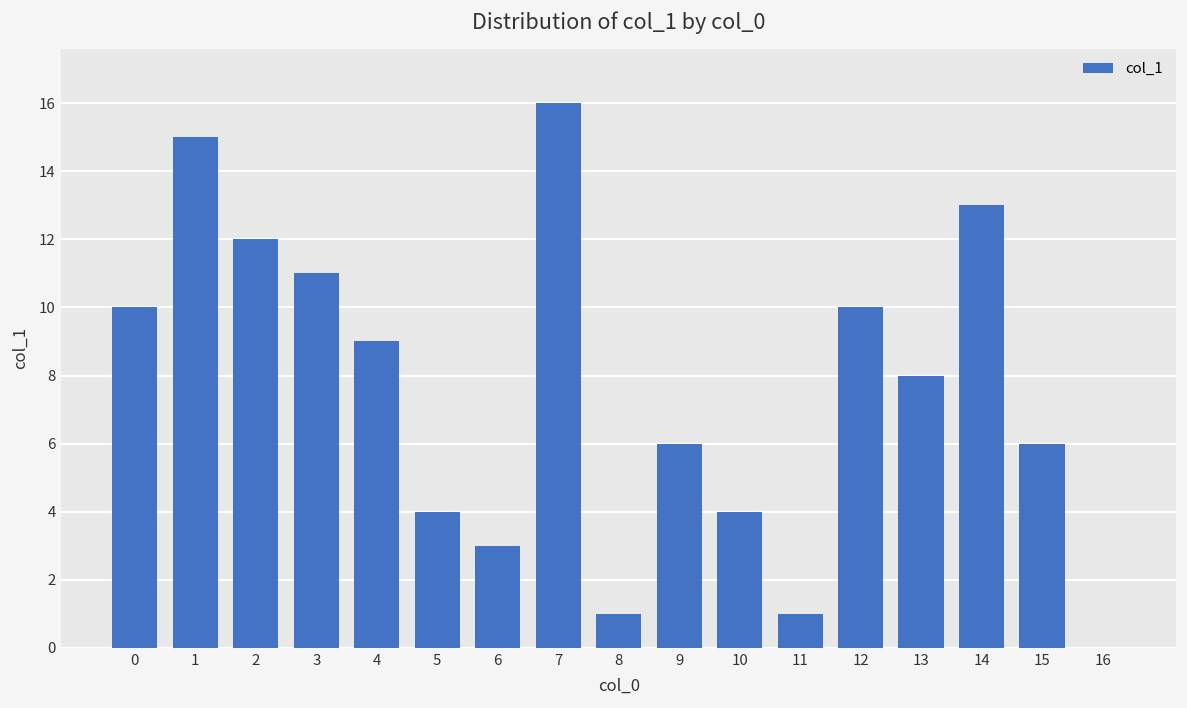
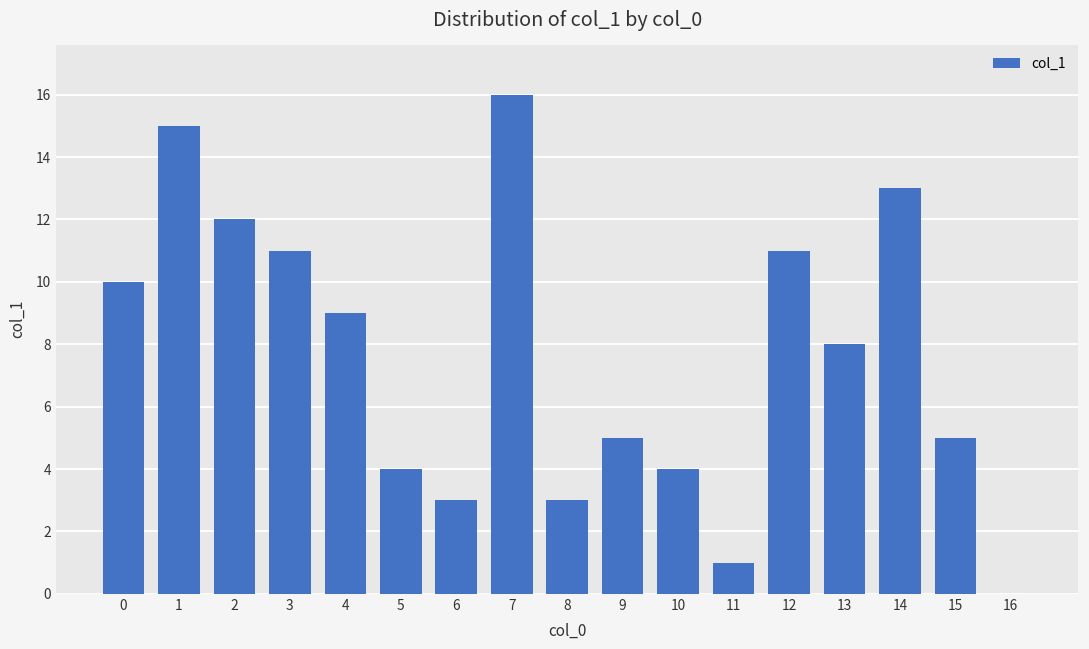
  {
    "0": 10,
    "1": 15,
    "2": 12,
    "3": 11,
    "4": 9,
    "5": 4,
    "6": 3,
    "7": 16,
-   "8": 1,
-   "9": 6,
+   "8": 3,
+   "9": 5,
    "10": 4,
    "11": 1,
-   "12": 10,
+   "12": 11,
    "13": 8,
    "14": 13,
-   "15": 6,
+   "15": 5,
    "16": 0
  }
